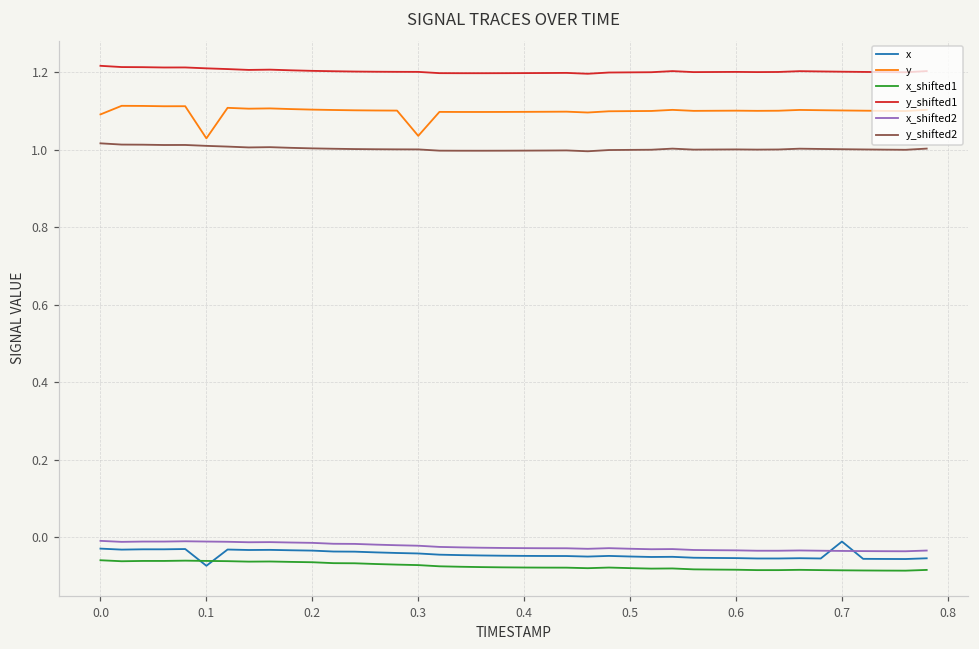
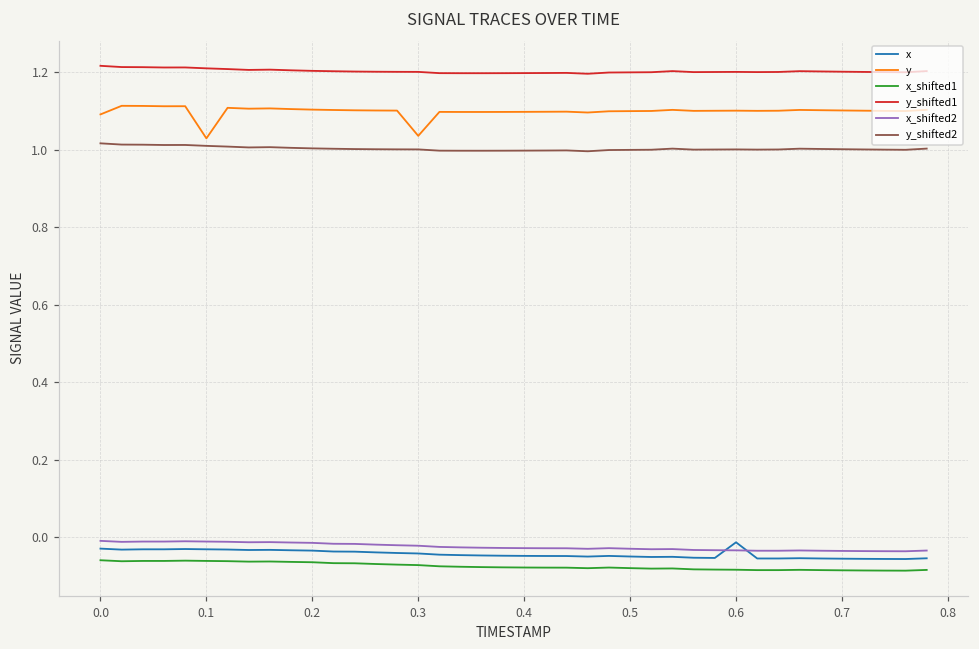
  {
    "x": {
      "0.0": -0.03,
-     "0.1": -0.07,
+     "0.1": -0.03,
      "0.2": -0.03,
      "0.3": -0.04,
      "0.4": -0.05,
      "0.5": -0.05,
-     "0.6": -0.05,
-     "0.7": -0.01
+     "0.6": -0.01,
+     "0.7": -0.06
    },
    "y": {
      "0.0": 1.09,
      "0.1": 1.03,
      "0.2": 1.10,
      "0.3": 1.04,
      "0.4": 1.10,
      "0.5": 1.10,
      "0.6": 1.10,
      "0.7": 1.10
    },
    "x_shifted1": {
      "0.0": -0.06,
      "0.1": -0.06,
      "0.2": -0.06,
      "0.3": -0.07,
      "0.4": -0.08,
      "0.5": -0.08,
      "0.6": -0.08,
      "0.7": -0.09
    },
    "y_shifted1": {
      "0.0": 1.22,
      "0.1": 1.21,
      "0.2": 1.20,
      "0.3": 1.20,
      "0.4": 1.20,
      "0.5": 1.20,
      "0.6": 1.20,
      "0.7": 1.20
    },
    "x_shifted2": {
      "0.0": -0.01,
      "0.1": -0.01,
      "0.2": -0.01,
      "0.3": -0.02,
      "0.4": -0.03,
      "0.5": -0.03,
      "0.6": -0.03,
      "0.7": -0.04
    },
    "y_shifted2": {
      "0.0": 1.02,
      "0.1": 1.01,
      "0.2": 1.00,
      "0.3": 1.00,
      "0.4": 1.00,
      "0.5": 1.00,
      "0.6": 1.00,
      "0.7": 1.00
    }
  }
